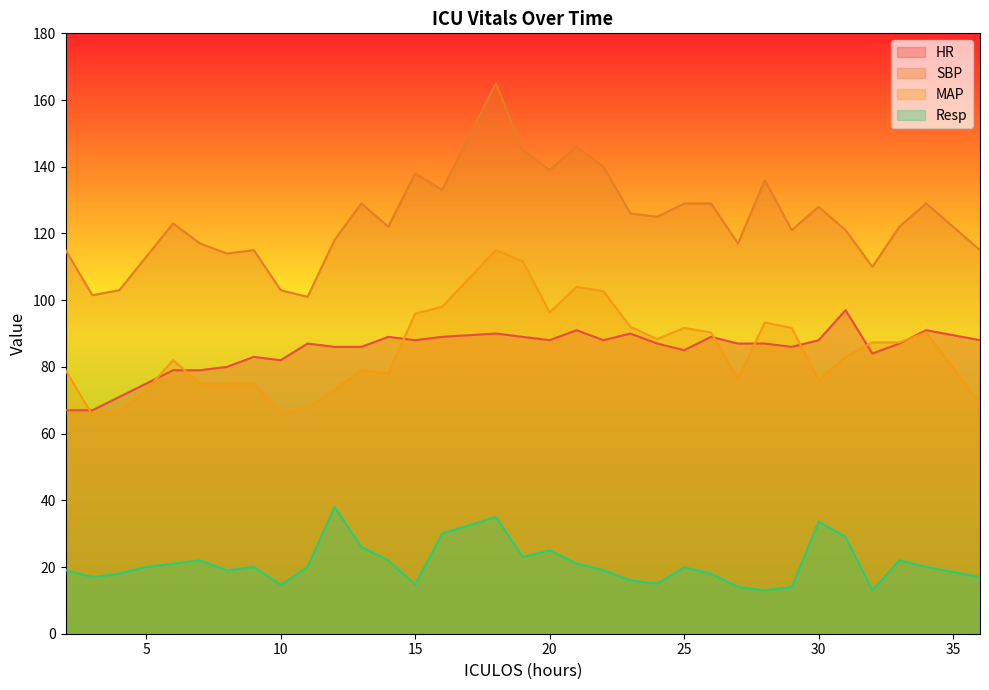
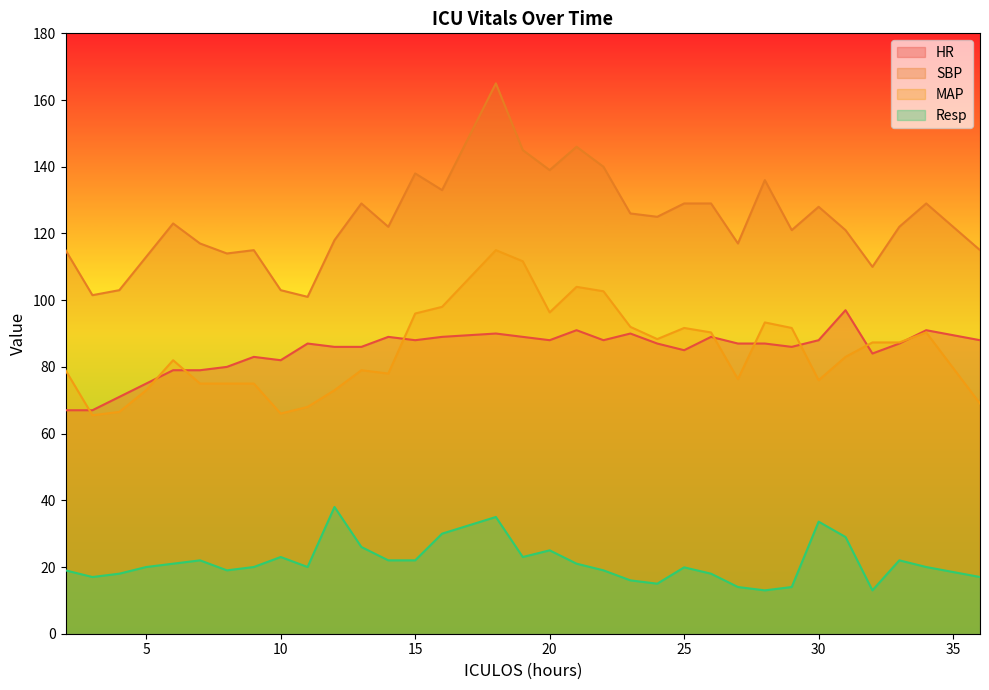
  {
    "Resp": {
      "5": 20,
-     "10": 15,
-     "15": 15,
+     "10": 23,
+     "15": 22,
      "20": 25,
      "25": 20,
      "30": 34
    }
  }
